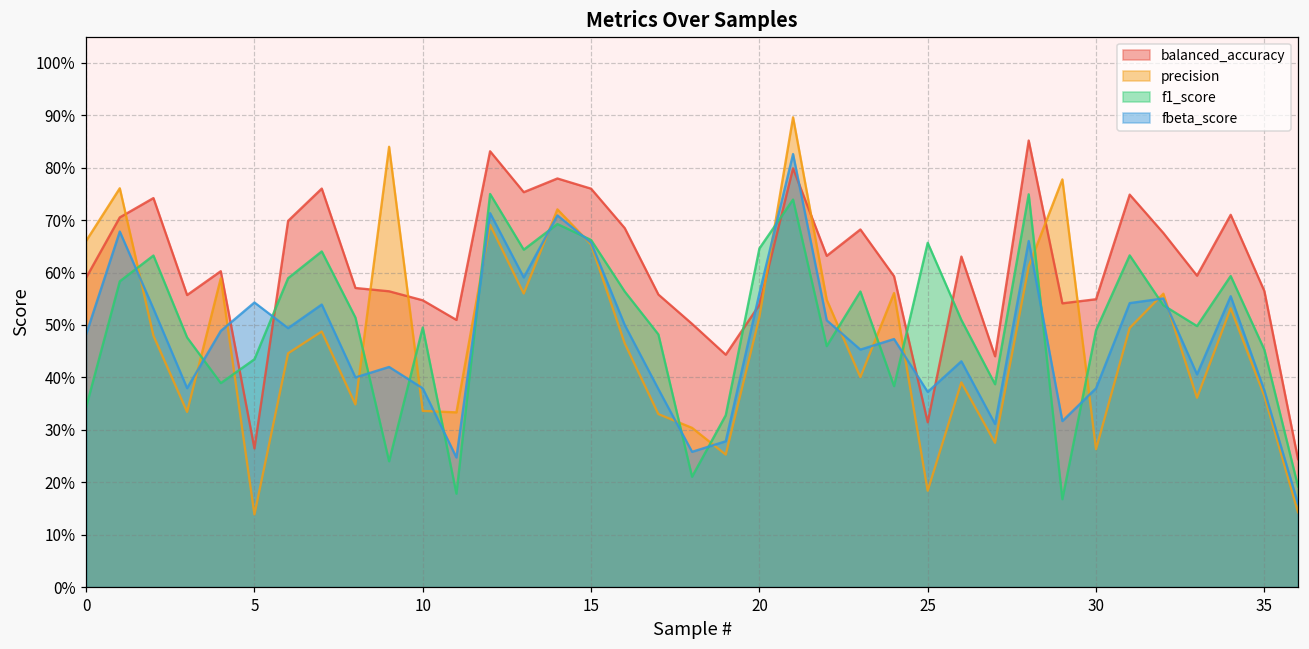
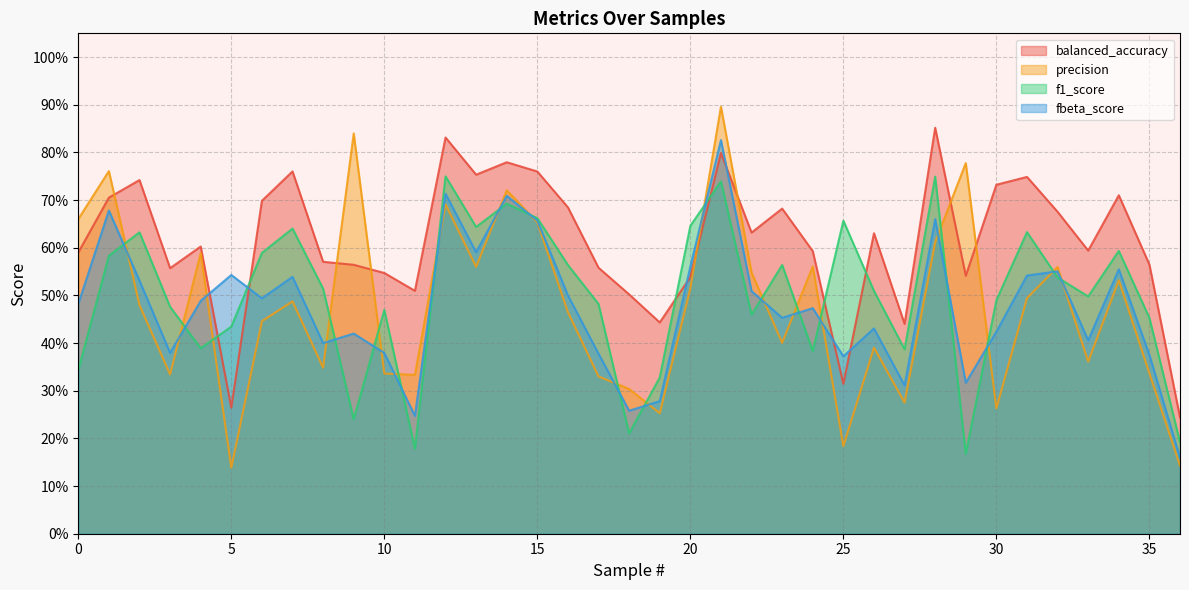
  {
    "balanced_accuracy": {
      "0": "59%",
      "5": "26%",
      "10": "55%",
      "15": "76%",
      "20": "54%",
      "25": "31%",
-     "30": "55%",
+     "30": "73%",
      "35": "56%"
    },
    "precision": {
      "0": "66%",
      "5": "14%",
      "10": "34%",
      "20": "52%",
      "25": "18%",
      "30": "26%",
-     "35": "36%"
+     "35": "34%"
    },
    "f1_score": {
      "0": "34%",
      "5": "43%",
-     "10": "50%",
+     "10": "47%",
      "20": "65%",
      "25": "66%",
      "30": "49%",
      "35": "45%"
    },
    "fbeta_score": {
      "0": "48%",
      "5": "54%",
      "10": "38%",
      "20": "56%",
      "25": "37%",
-     "30": "38%",
+     "30": "42%",
      "35": "38%"
    }
  }
